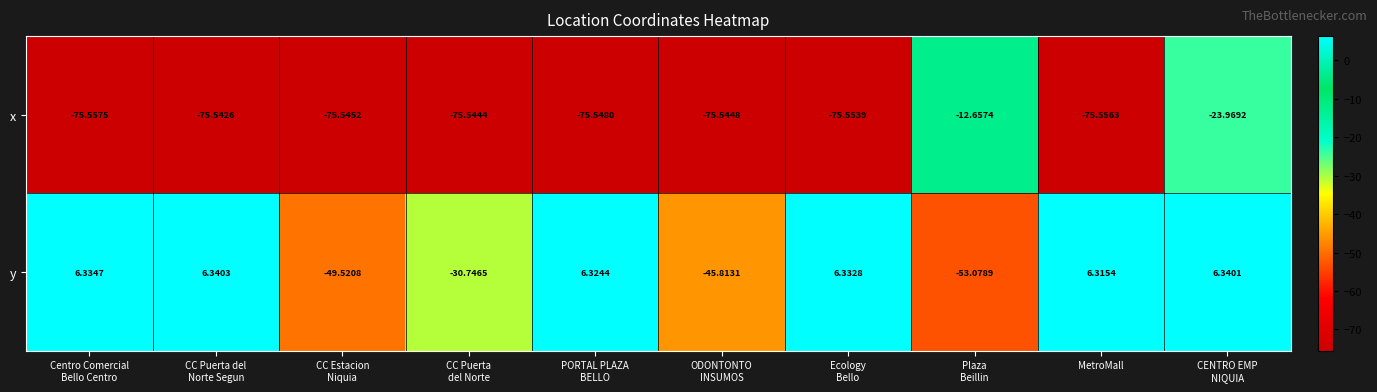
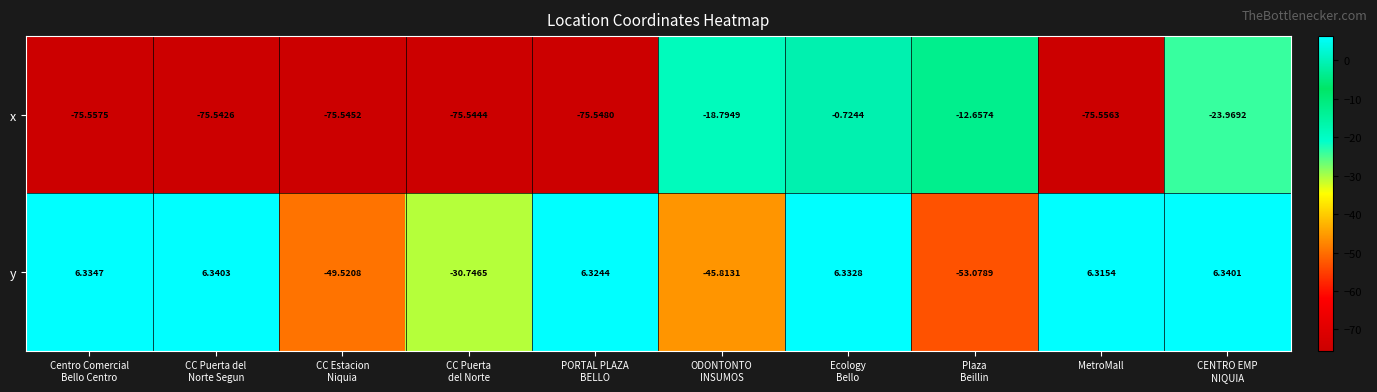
  {
    "x": {
      "Centro Comercial Bello Centro": -75.5575,
      "CC Puerta del Norte Segun": -75.5426,
      "CC Estacion Niquia": -75.5452,
      "CC Puerta del Norte": -75.5444,
      "PORTAL PLAZA BELLO": -75.5480,
-     "ODONTONTO INSUMOS": -75.5448,
-     "Ecology Bello": -75.5539,
+     "ODONTONTO INSUMOS": -18.7949,
+     "Ecology Bello": -0.7244,
      "Plaza Beillin": -12.6574,
      "MetroMall": -75.5563,
      "CENTRO EMP NIQUIA": -23.9692
    },
    "y": {
      "Centro Comercial Bello Centro": 6.3347,
      "CC Puerta del Norte Segun": 6.3403,
      "CC Estacion Niquia": -49.5208,
      "CC Puerta del Norte": -30.7465,
      "PORTAL PLAZA BELLO": 6.3244,
      "ODONTONTO INSUMOS": -45.8131,
      "Ecology Bello": 6.3328,
      "Plaza Beillin": -53.0789,
      "MetroMall": 6.3154,
      "CENTRO EMP NIQUIA": 6.3401
    }
  }
